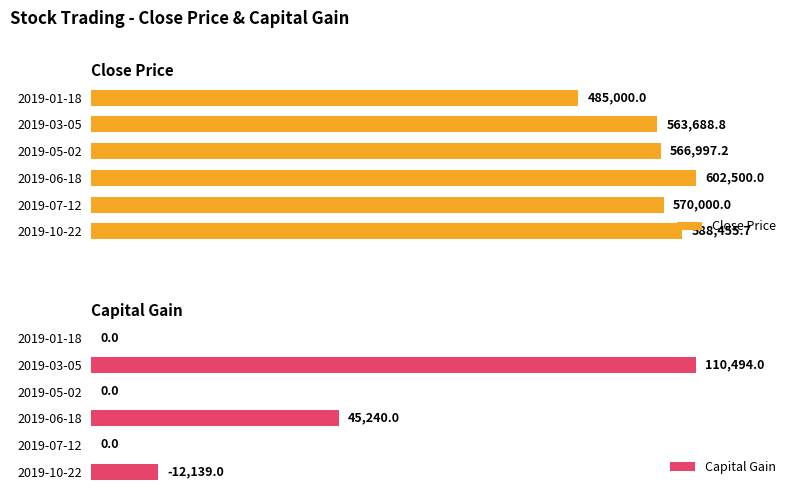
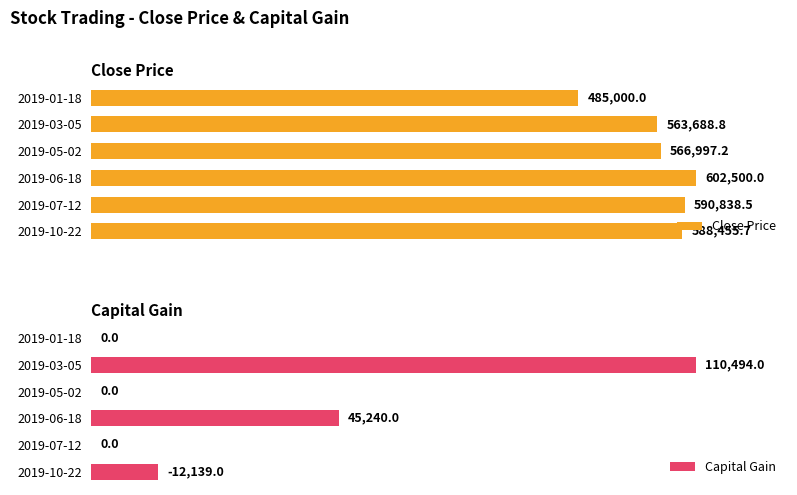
  {
    "Close Price": {
-     "2019-07-12": "570,000.0"
+     "2019-07-12": "590,838.5"
    },
    "Capital Gain": {
      "2019-01-18": "0.0",
      "2019-05-02": "0.0",
      "2019-07-12": "0.0"
    }
  }
